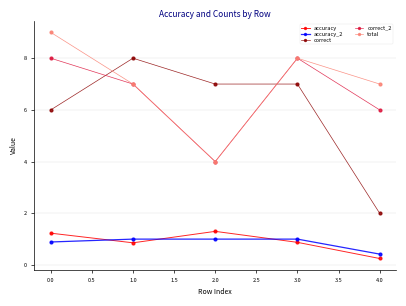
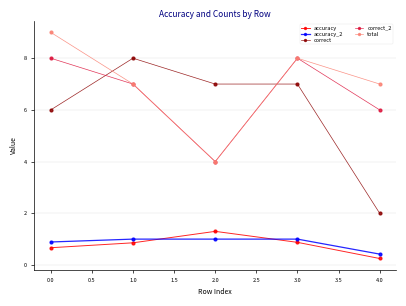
  {
    "accuracy": {
-     "0.0": 1.2,
+     "0.0": 0.7,
      "1.0": 0.9,
      "2.0": 1.3,
      "3.0": 0.9,
      "4.0": 0.3
    },
    "accuracy_2": {
      "0.0": 0.9,
      "1.0": 1.0,
      "2.0": 1.0,
      "3.0": 1.0,
      "4.0": 0.4
    },
    "correct": {
      "0.0": 6.0,
      "1.0": 8.0,
      "2.0": 7.0,
      "3.0": 7.0,
      "4.0": 2.0
    },
    "correct_2": {
      "0.0": 8.0,
      "4.0": 6.0
    },
    "total": {
      "0.0": 9.0,
      "4.0": 7.0
    }
  }
